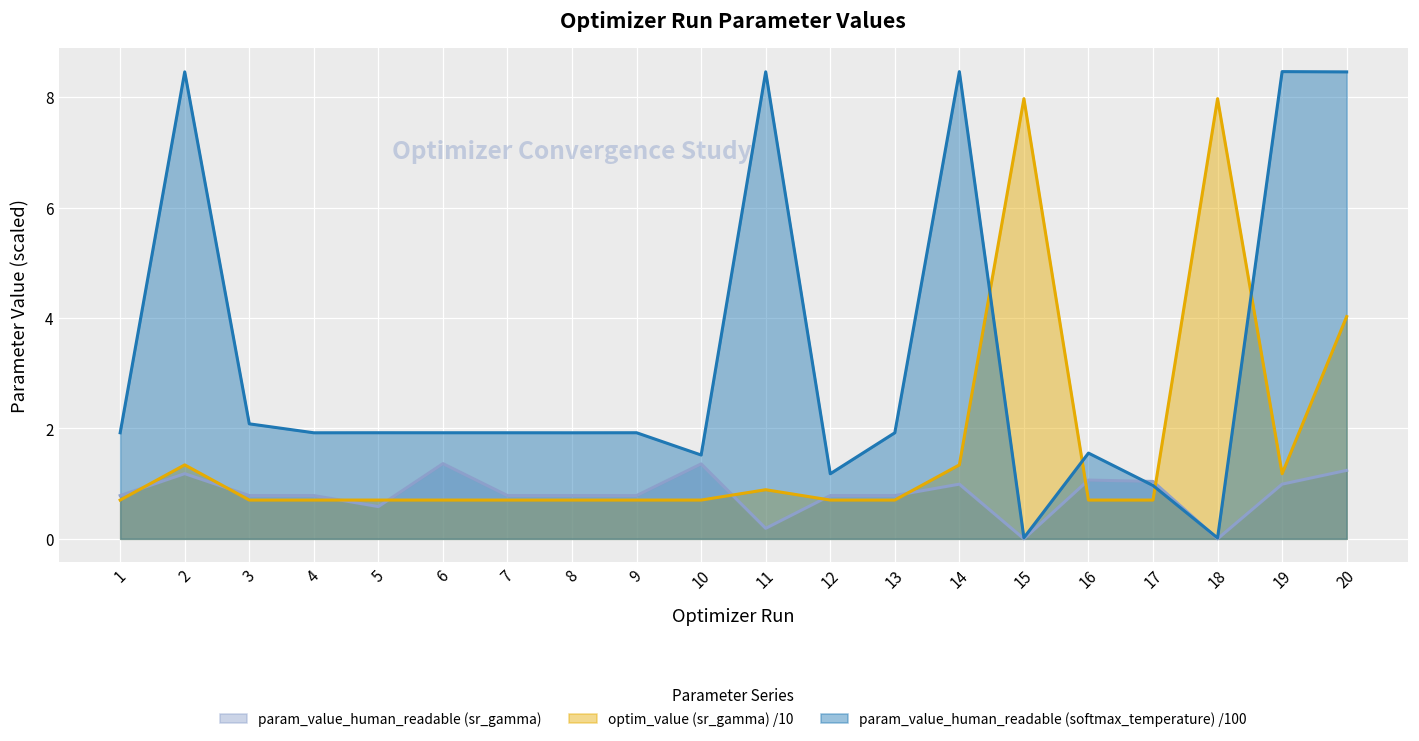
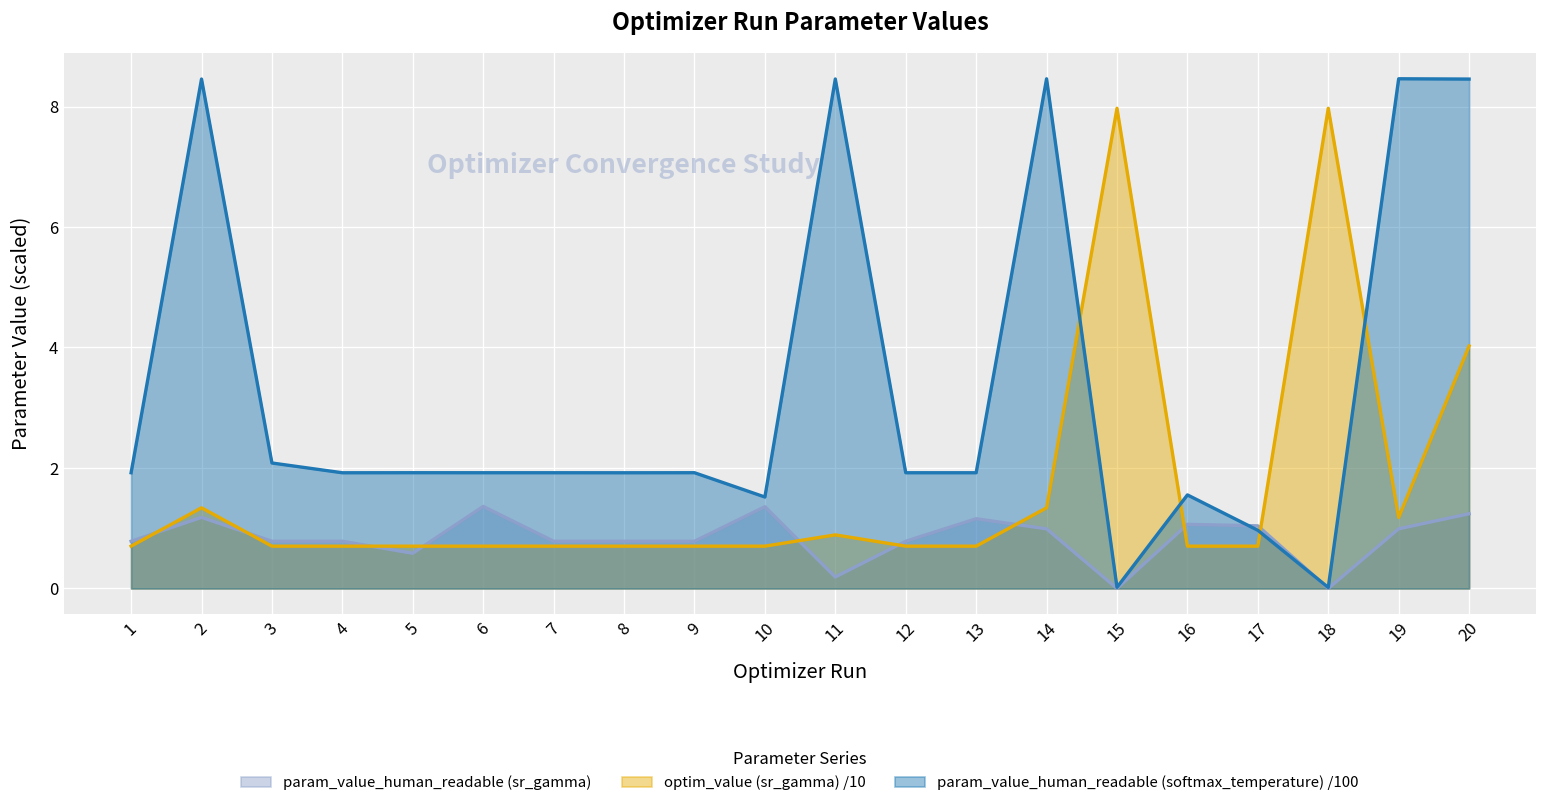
  {
    "param_value_human_readable (sr_gamma)": {
      "1": 0.8,
      "2": 1.2,
      "3": 0.8,
      "4": 0.8,
      "5": 0.6,
      "6": 1.4,
      "7": 0.8,
      "8": 0.8,
      "9": 0.8,
      "10": 1.4,
      "11": 0.2,
      "12": 0.8,
-     "13": 0.8,
+     "13": 1.2,
      "14": 1.0,
      "16": 1.1,
      "17": 1.0,
      "19": 1.0,
      "20": 1.2
    },
    "optim_value (sr_gamma) /10": {
      "1": 0.7,
      "2": 1.3,
      "3": 0.7,
      "4": 0.7,
      "5": 0.7,
      "6": 0.7,
      "7": 0.7,
      "8": 0.7,
      "9": 0.7,
      "10": 0.7,
      "11": 0.9,
      "12": 0.7,
      "13": 0.7,
      "14": 1.3,
      "15": 8.0,
      "16": 0.7,
      "17": 0.7,
      "18": 8.0,
      "19": 1.2,
      "20": 4.0
    },
    "param_value_human_readable (softmax_temperature) /100": {
      "1": 1.9,
      "2": 8.5,
      "3": 2.1,
      "4": 1.9,
      "5": 1.9,
      "6": 1.9,
      "7": 1.9,
      "8": 1.9,
      "9": 1.9,
      "10": 1.5,
      "11": 8.5,
-     "12": 1.2,
+     "12": 1.9,
      "13": 1.9,
      "14": 8.5,
      "16": 1.6,
      "17": 1.0,
      "19": 8.5,
      "20": 8.5
    }
  }
